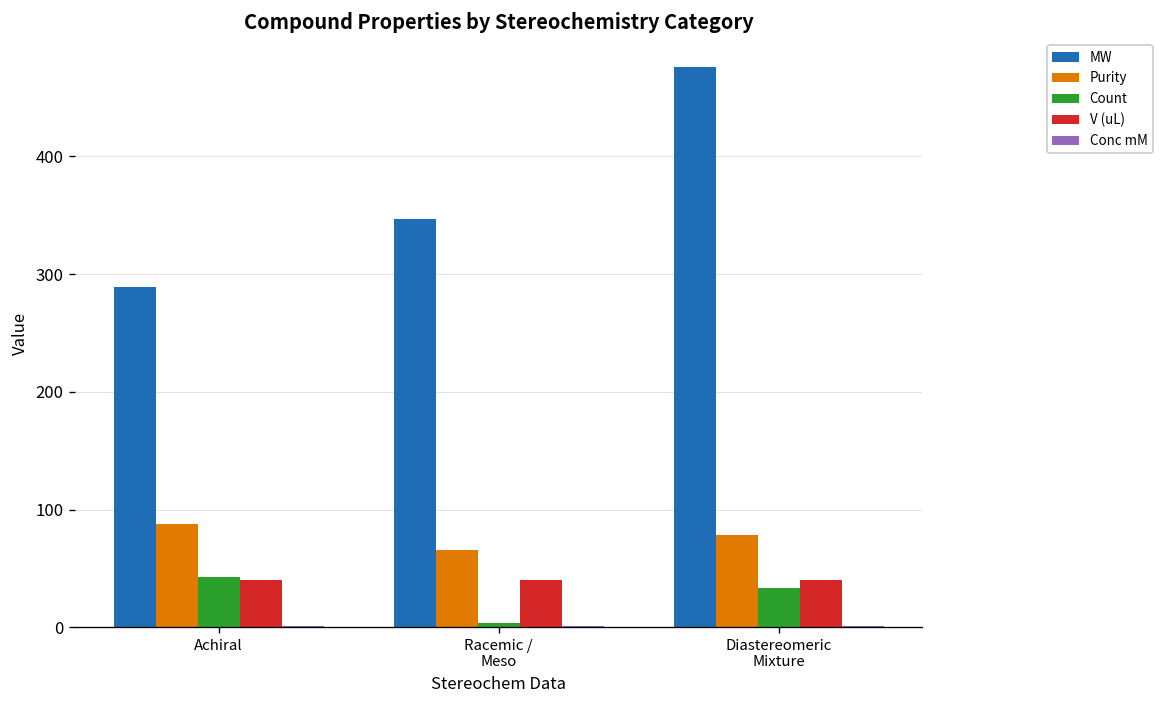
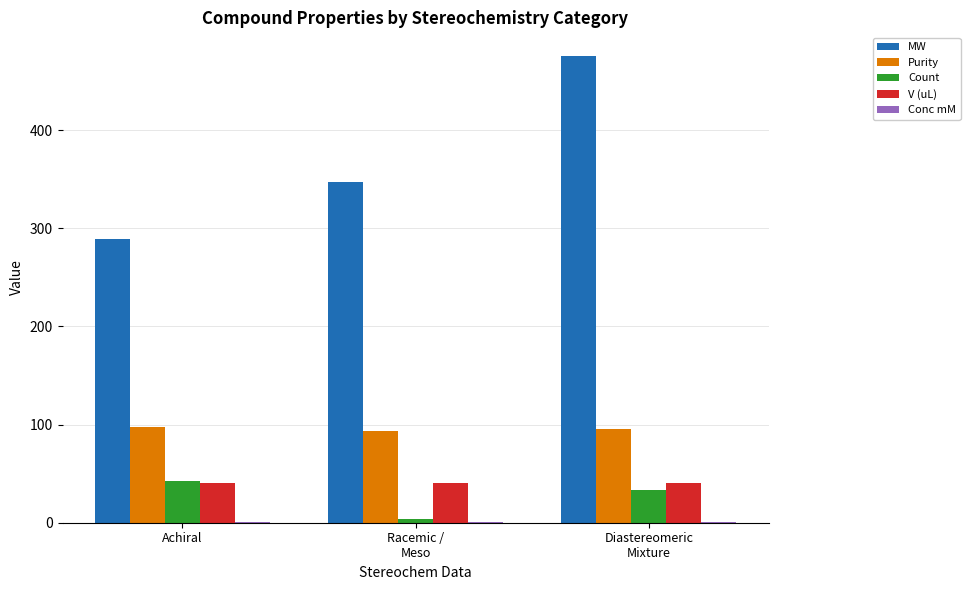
  {
    "MW": {
      "Achiral": 290,
      "Racemic / Meso": 350,
      "Diastereomeric Mixture": 480
    },
    "Purity": {
-     "Achiral": 90,
-     "Racemic / Meso": 70,
-     "Diastereomeric Mixture": 80
+     "Achiral": 100,
+     "Racemic / Meso": 90,
+     "Diastereomeric Mixture": 100
    },
    "Count": {
      "Achiral": 40,
      "Racemic / Meso": 0,
      "Diastereomeric Mixture": 30
    },
    "V (uL)": {
      "Achiral": 40,
      "Racemic / Meso": 40,
      "Diastereomeric Mixture": 40
    }
  }
